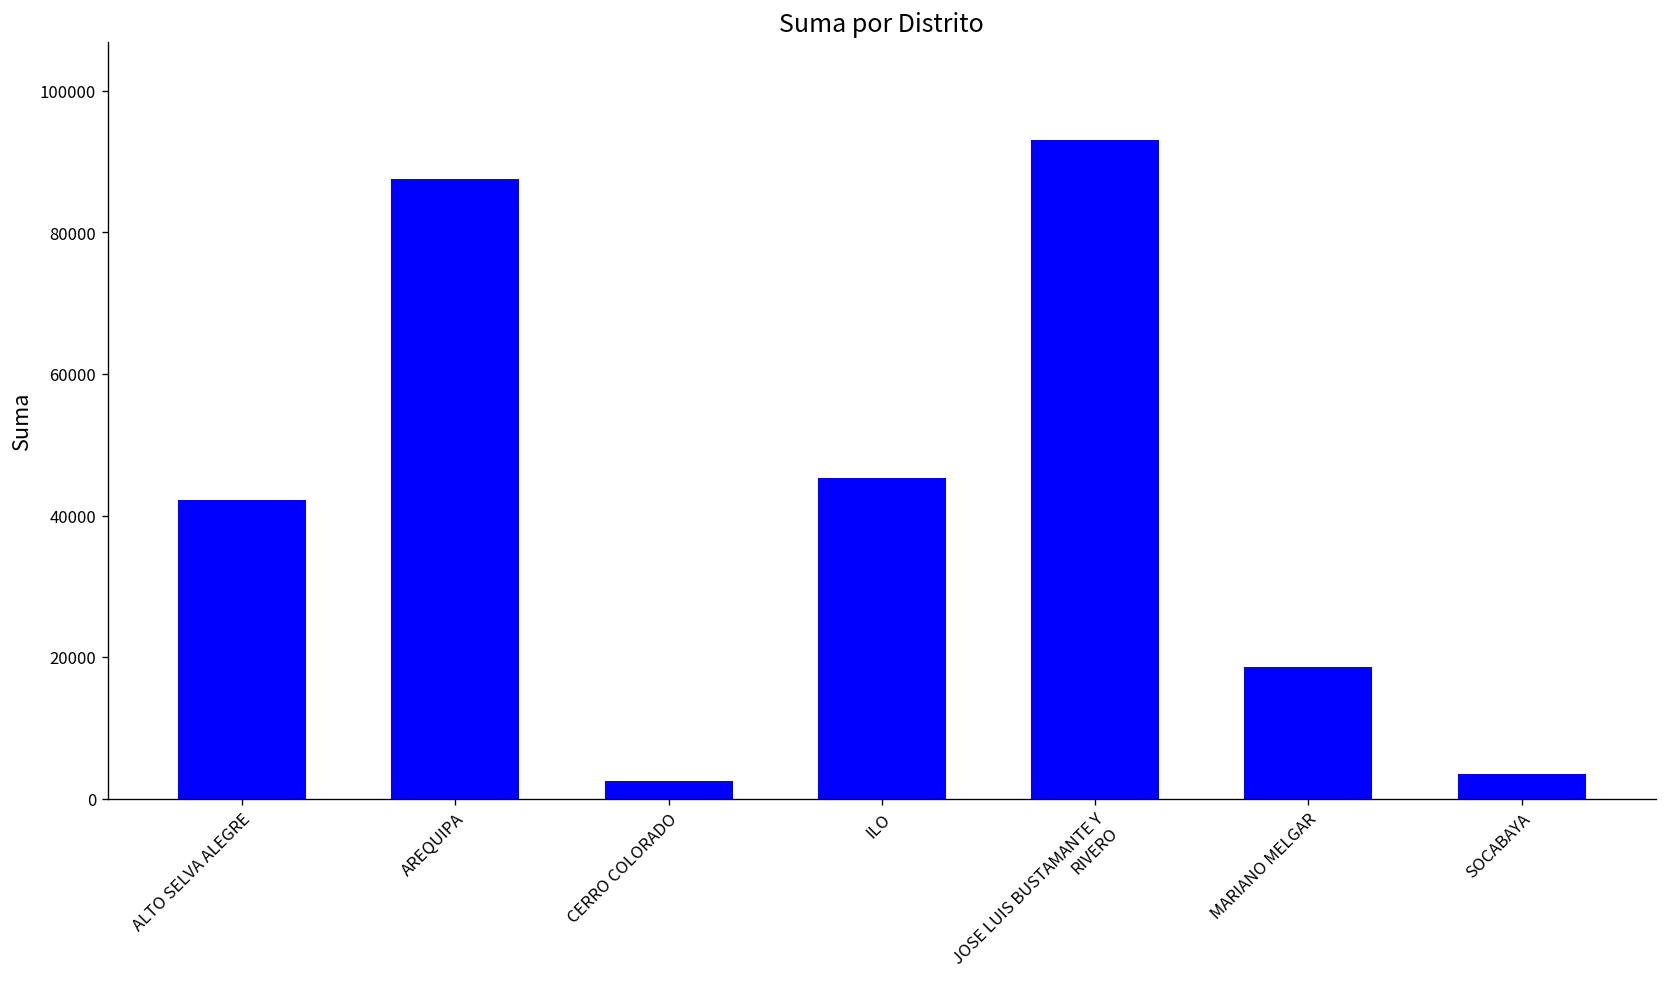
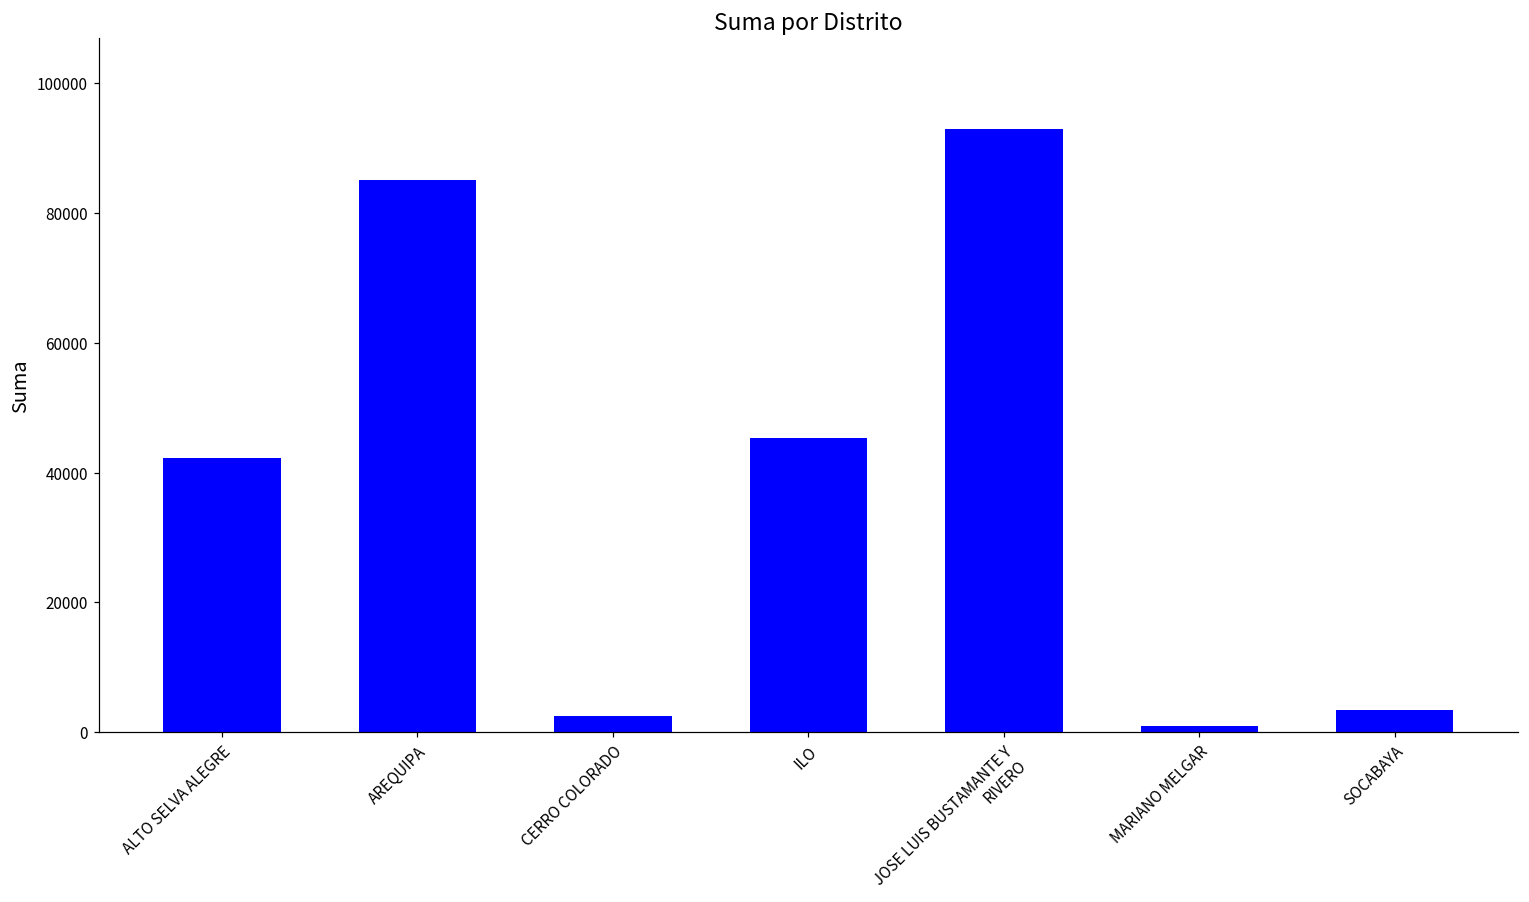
  {
    "ALTO SELVA ALEGRE": 42000,
-   "AREQUIPA": 88000,
+   "AREQUIPA": 85000,
    "CERRO COLORADO": 3000,
    "ILO": 45000,
    "JOSE LUIS BUSTAMANTE Y RIVERO": 93000,
-   "MARIANO MELGAR": 19000,
+   "MARIANO MELGAR": 1000,
    "SOCABAYA": 3000
  }
